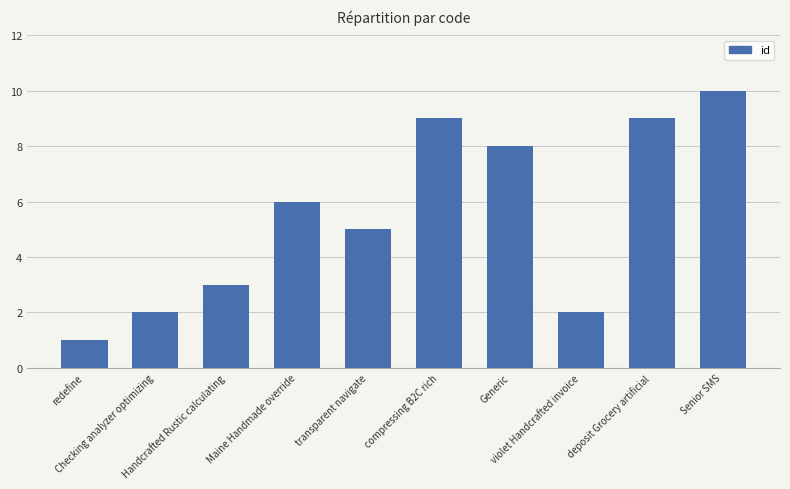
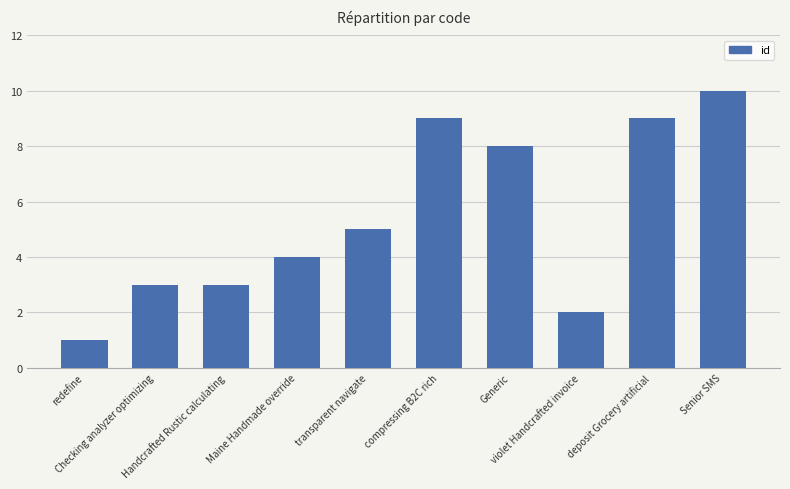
  {
    "redefine": 1,
-   "Checking analyzer optimizing": 2,
+   "Checking analyzer optimizing": 3,
    "Handcrafted Rustic calculating": 3,
-   "Maine Handmade override": 6,
+   "Maine Handmade override": 4,
    "transparent navigate": 5,
    "compressing B2C rich": 9,
    "Generic": 8,
    "violet Handcrafted invoice": 2,
    "deposit Grocery artificial": 9,
    "Senior SMS": 10
  }
